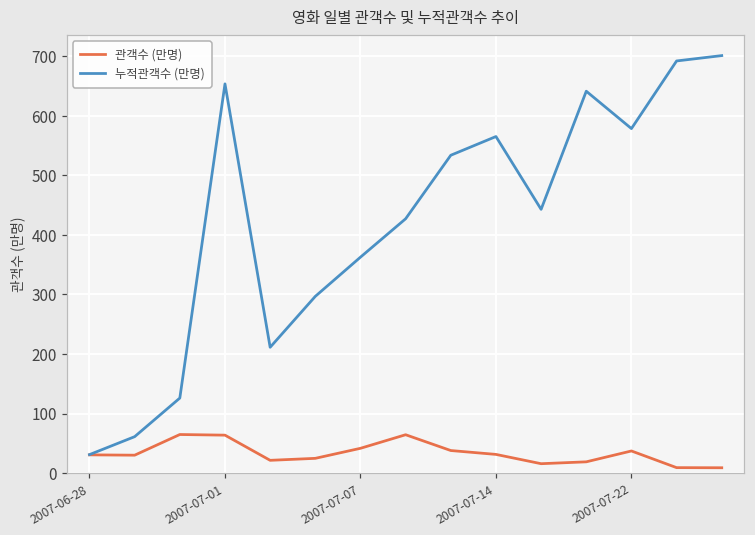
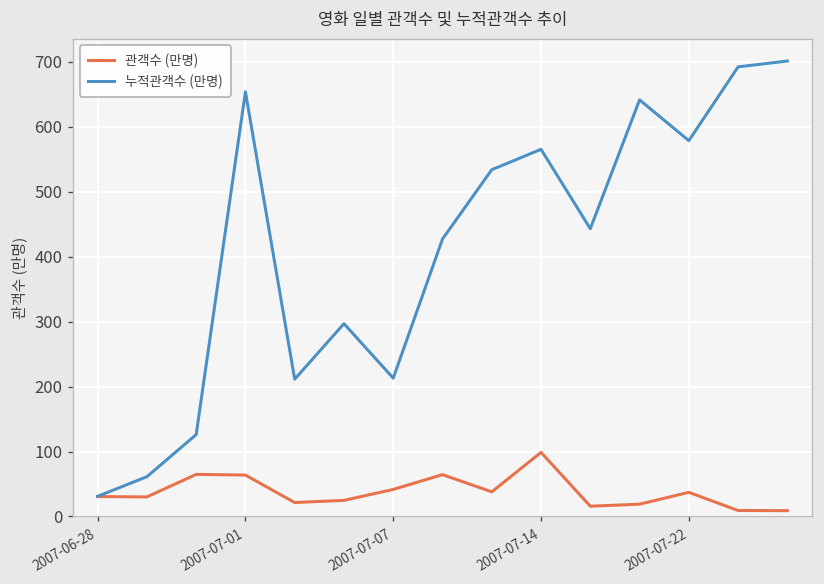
  {
    "관객수 (만명)": {
      "2007-07-01": 60,
      "2007-07-07": 40,
-     "2007-07-14": 30,
+     "2007-07-14": 100,
      "2007-07-22": 40
    },
    "누적관객수 (만명)": {
      "2007-07-01": 650,
-     "2007-07-07": 360,
+     "2007-07-07": 210,
      "2007-07-14": 570,
      "2007-07-22": 580
    }
  }
